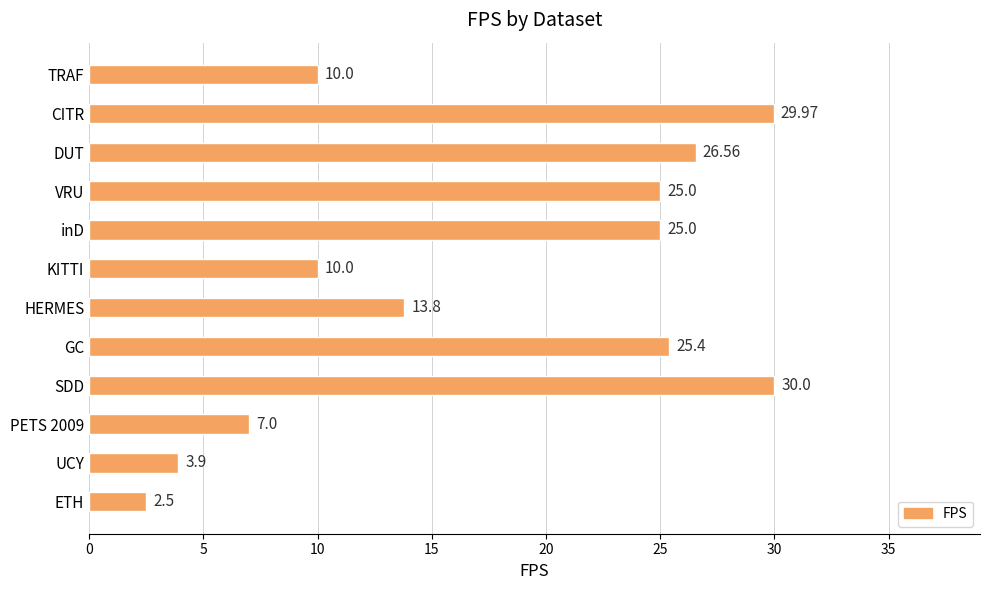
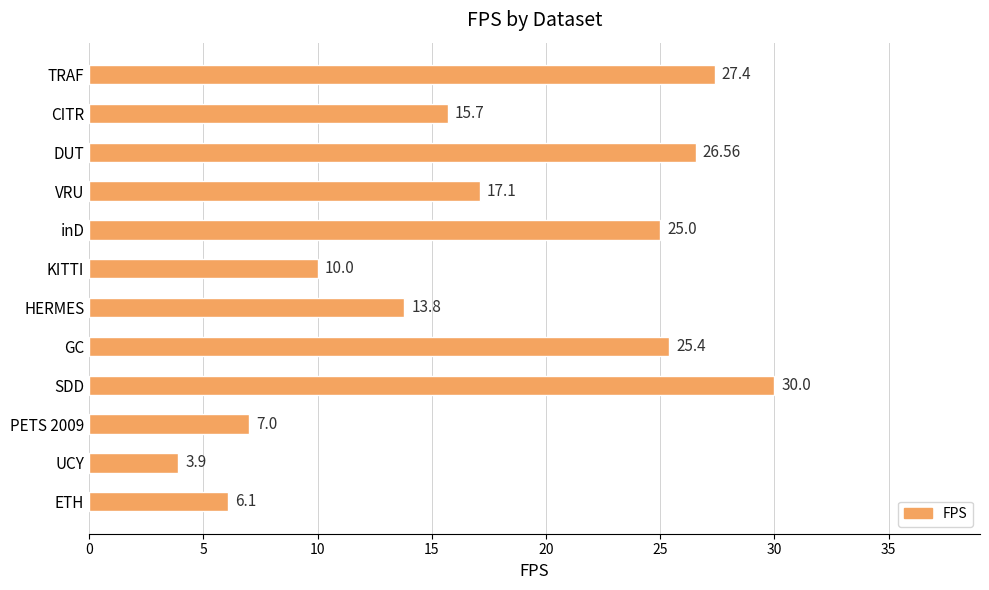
  {
-   "TRAF": 10.0,
-   "CITR": 29.97,
+   "TRAF": 27.4,
+   "CITR": 15.7,
    "DUT": 26.56,
-   "VRU": 25.0,
+   "VRU": 17.1,
    "inD": 25.0,
    "KITTI": 10.0,
    "HERMES": 13.8,
    "GC": 25.4,
    "SDD": 30.0,
    "PETS 2009": 7.0,
    "UCY": 3.9,
-   "ETH": 2.5
+   "ETH": 6.1
  }
